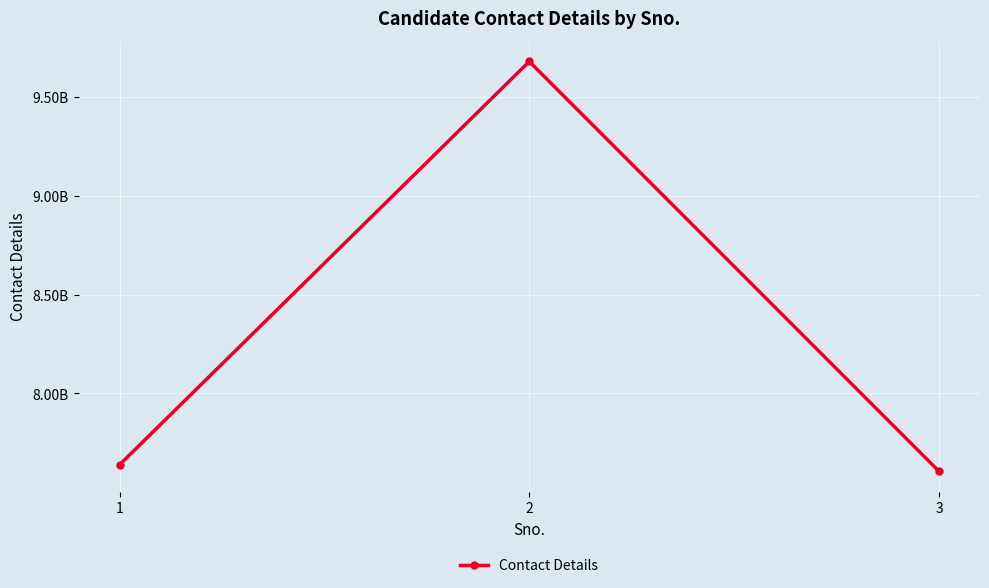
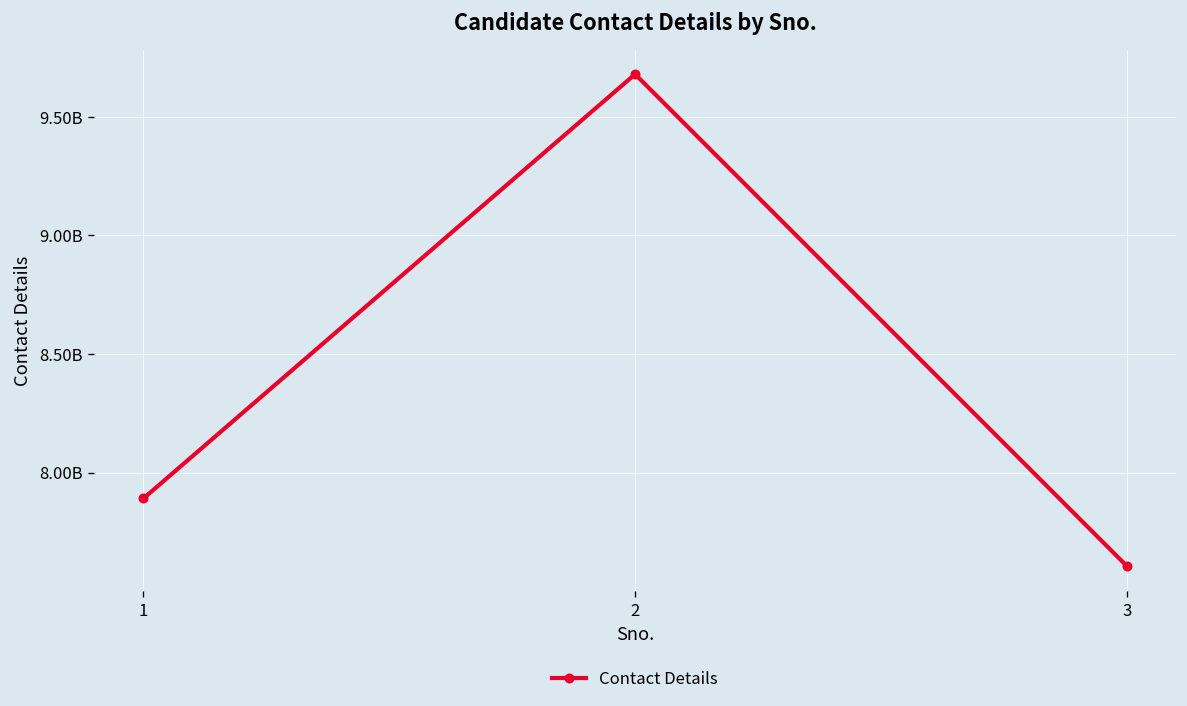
  {
-   "1": 7640000000,
+   "1": 7890000000,
    "2": 9680000000,
    "3": 7610000000
  }
